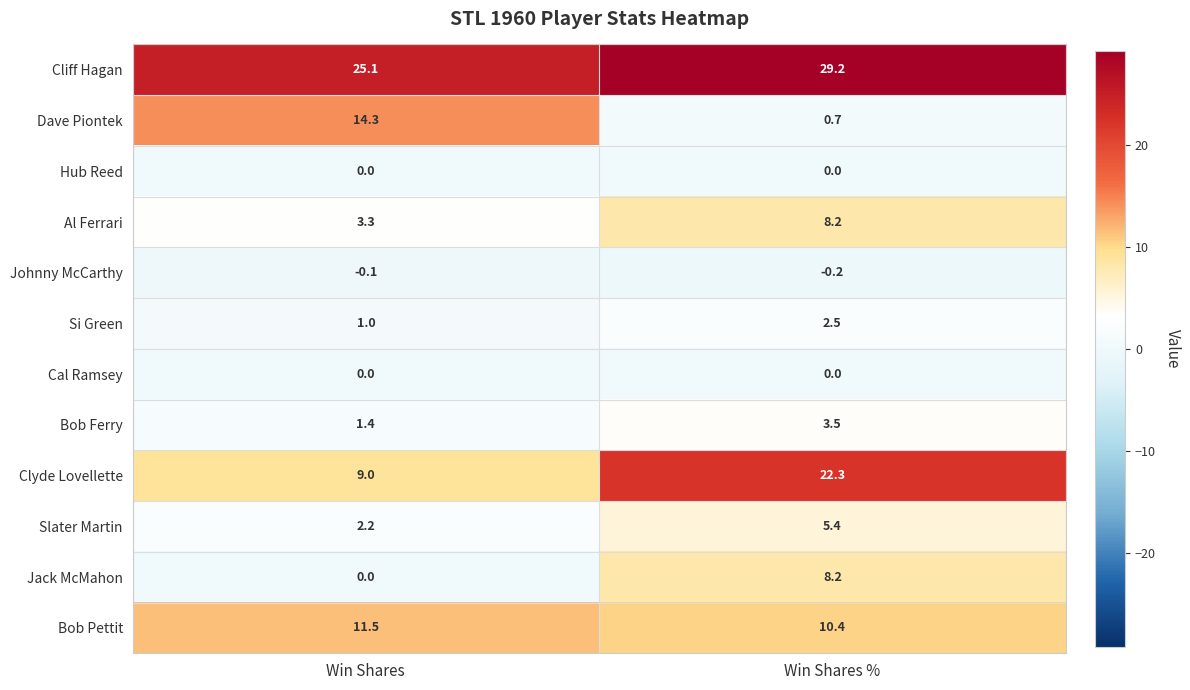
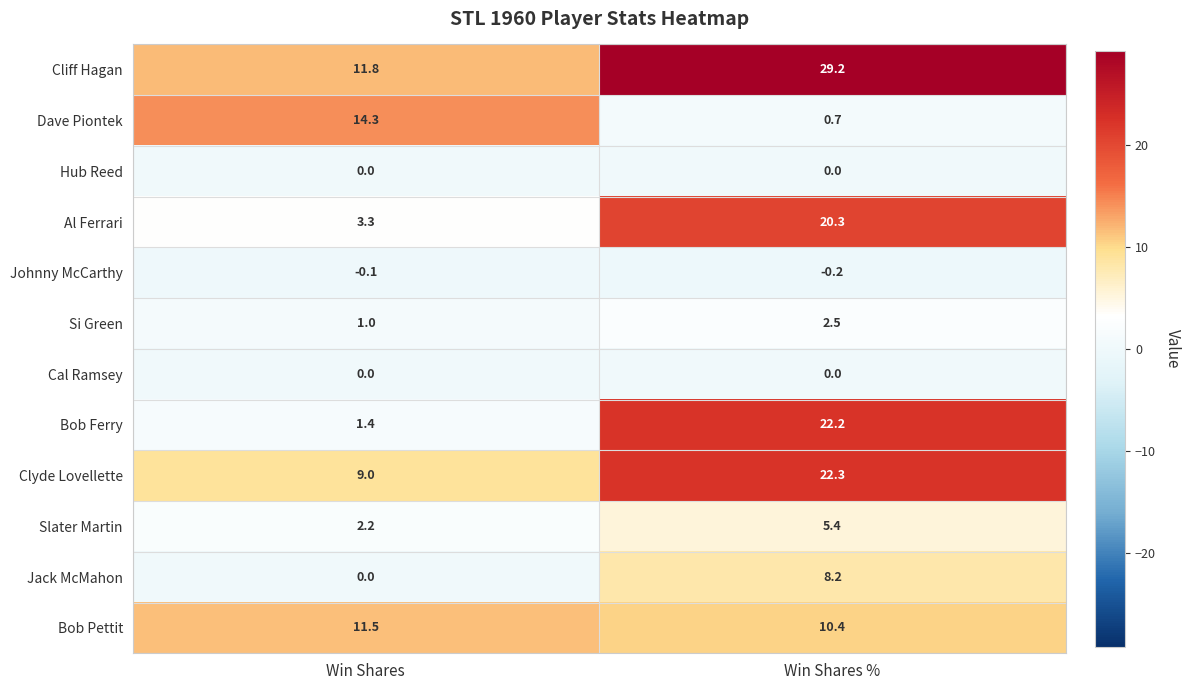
  {
    "Cliff Hagan": {
-     "Win Shares": 25.1,
+     "Win Shares": 11.8,
      "Win Shares %": 29.2
    },
    "Dave Piontek": {
      "Win Shares": 14.3,
      "Win Shares %": 0.7
    },
    "Hub Reed": {
      "Win Shares": 0.0,
      "Win Shares %": 0.0
    },
    "Al Ferrari": {
      "Win Shares": 3.3,
-     "Win Shares %": 8.2
+     "Win Shares %": 20.3
    },
    "Johnny McCarthy": {
      "Win Shares": -0.1,
      "Win Shares %": -0.2
    },
    "Si Green": {
      "Win Shares": 1.0,
      "Win Shares %": 2.5
    },
    "Cal Ramsey": {
      "Win Shares": 0.0,
      "Win Shares %": 0.0
    },
    "Bob Ferry": {
      "Win Shares": 1.4,
-     "Win Shares %": 3.5
+     "Win Shares %": 22.2
    },
    "Clyde Lovellette": {
      "Win Shares": 9.0,
      "Win Shares %": 22.3
    },
    "Slater Martin": {
      "Win Shares": 2.2,
      "Win Shares %": 5.4
    },
    "Jack McMahon": {
      "Win Shares": 0.0,
      "Win Shares %": 8.2
    },
    "Bob Pettit": {
      "Win Shares": 11.5,
      "Win Shares %": 10.4
    }
  }
